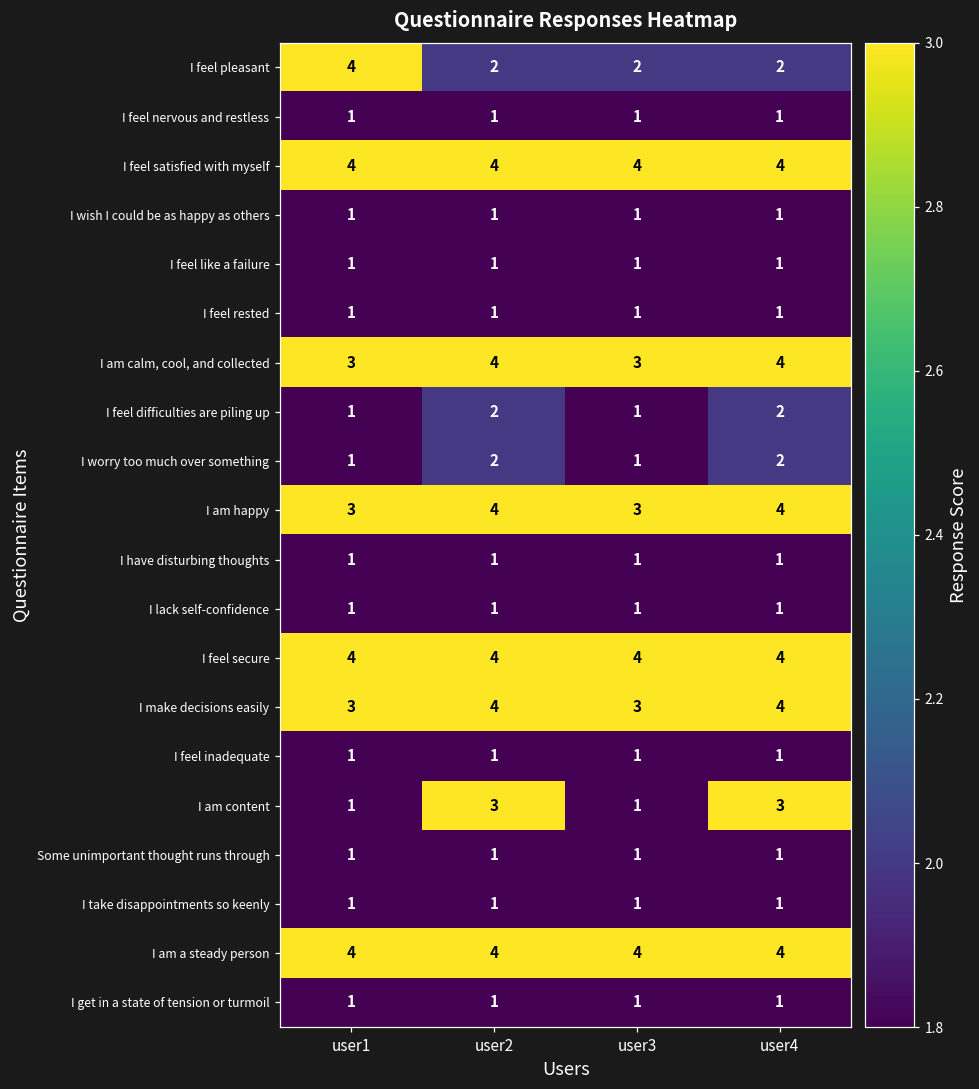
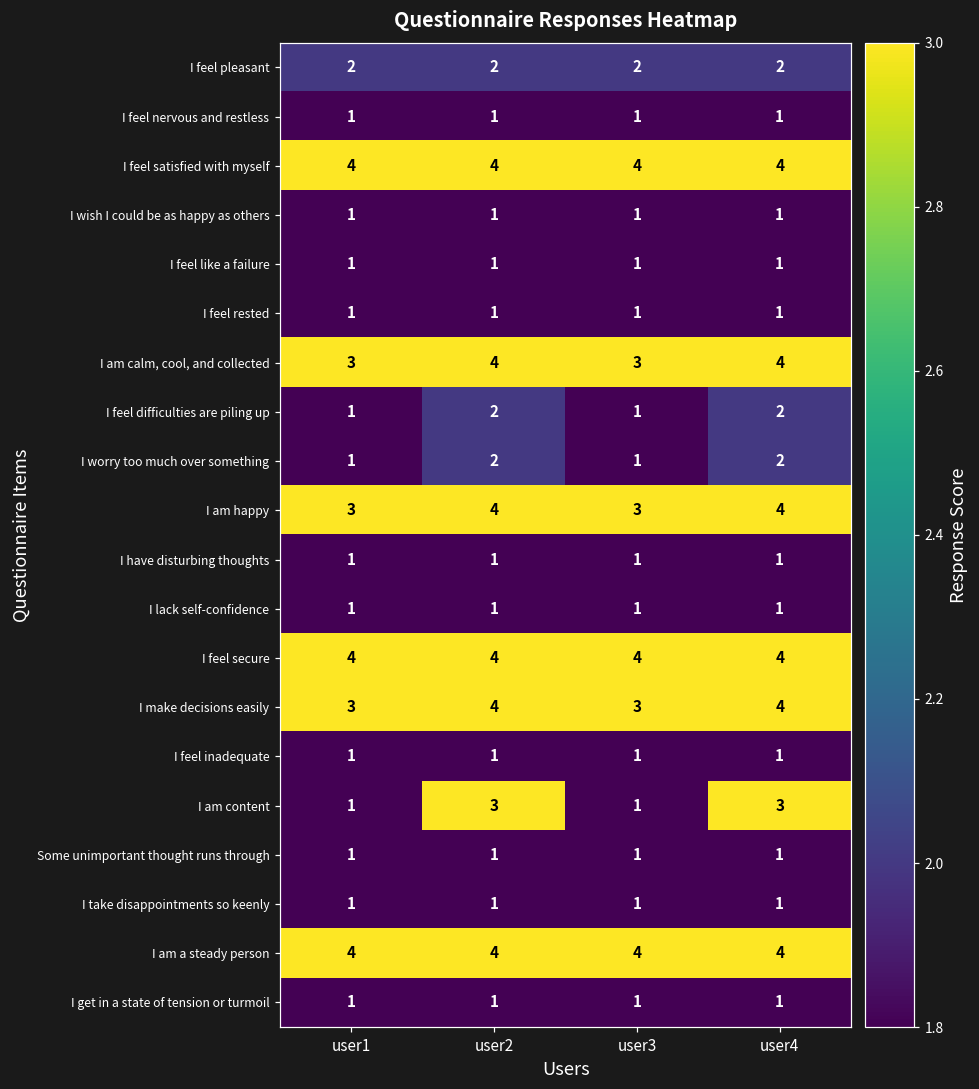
  {
    "I feel pleasant": {
-     "user1": 4,
+     "user1": 2,
      "user2": 2,
      "user3": 2,
      "user4": 2
    },
    "I feel nervous and restless": {
      "user1": 1,
      "user2": 1,
      "user3": 1,
      "user4": 1
    },
    "I feel satisfied with myself": {
      "user1": 4,
      "user2": 4,
      "user3": 4,
      "user4": 4
    },
    "I wish I could be as happy as others": {
      "user1": 1,
      "user2": 1,
      "user3": 1,
      "user4": 1
    },
    "I feel like a failure": {
      "user1": 1,
      "user2": 1,
      "user3": 1,
      "user4": 1
    },
    "I feel rested": {
      "user1": 1,
      "user2": 1,
      "user3": 1,
      "user4": 1
    },
    "I am calm, cool, and collected": {
      "user1": 3,
      "user2": 4,
      "user3": 3,
      "user4": 4
    },
    "I feel difficulties are piling up": {
      "user1": 1,
      "user2": 2,
      "user3": 1,
      "user4": 2
    },
    "I worry too much over something": {
      "user1": 1,
      "user2": 2,
      "user3": 1,
      "user4": 2
    },
    "I am happy": {
      "user1": 3,
      "user2": 4,
      "user3": 3,
      "user4": 4
    },
    "I have disturbing thoughts": {
      "user1": 1,
      "user2": 1,
      "user3": 1,
      "user4": 1
    },
    "I lack self-confidence": {
      "user1": 1,
      "user2": 1,
      "user3": 1,
      "user4": 1
    },
    "I feel secure": {
      "user1": 4,
      "user2": 4,
      "user3": 4,
      "user4": 4
    },
    "I make decisions easily": {
      "user1": 3,
      "user2": 4,
      "user3": 3,
      "user4": 4
    },
    "I feel inadequate": {
      "user1": 1,
      "user2": 1,
      "user3": 1,
      "user4": 1
    },
    "I am content": {
      "user1": 1,
      "user2": 3,
      "user3": 1,
      "user4": 3
    },
    "Some unimportant thought runs through": {
      "user1": 1,
      "user2": 1,
      "user3": 1,
      "user4": 1
    },
    "I take disappointments so keenly": {
      "user1": 1,
      "user2": 1,
      "user3": 1,
      "user4": 1
    },
    "I am a steady person": {
      "user1": 4,
      "user2": 4,
      "user3": 4,
      "user4": 4
    },
    "I get in a state of tension or turmoil": {
      "user1": 1,
      "user2": 1,
      "user3": 1,
      "user4": 1
    }
  }
